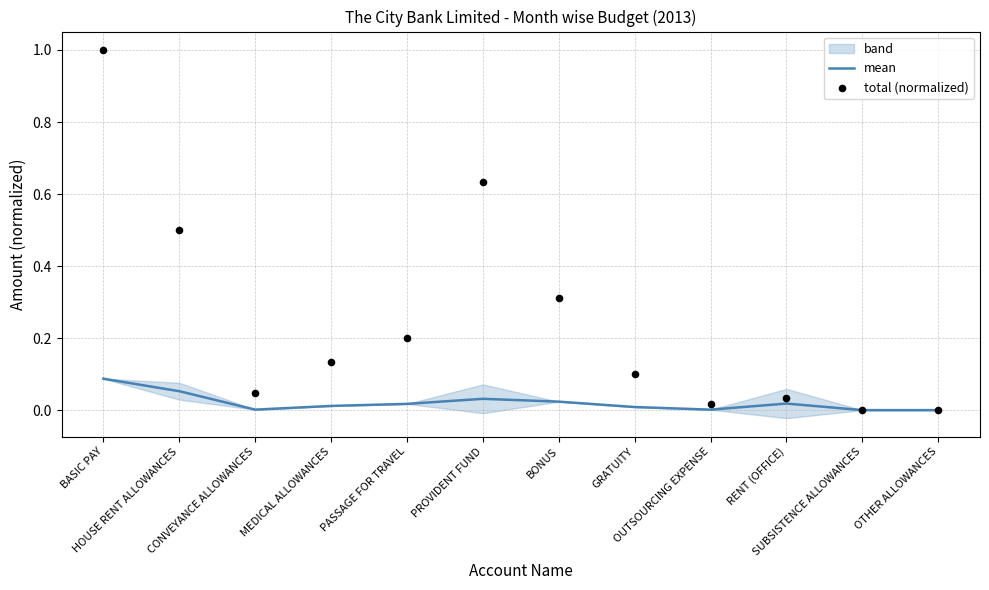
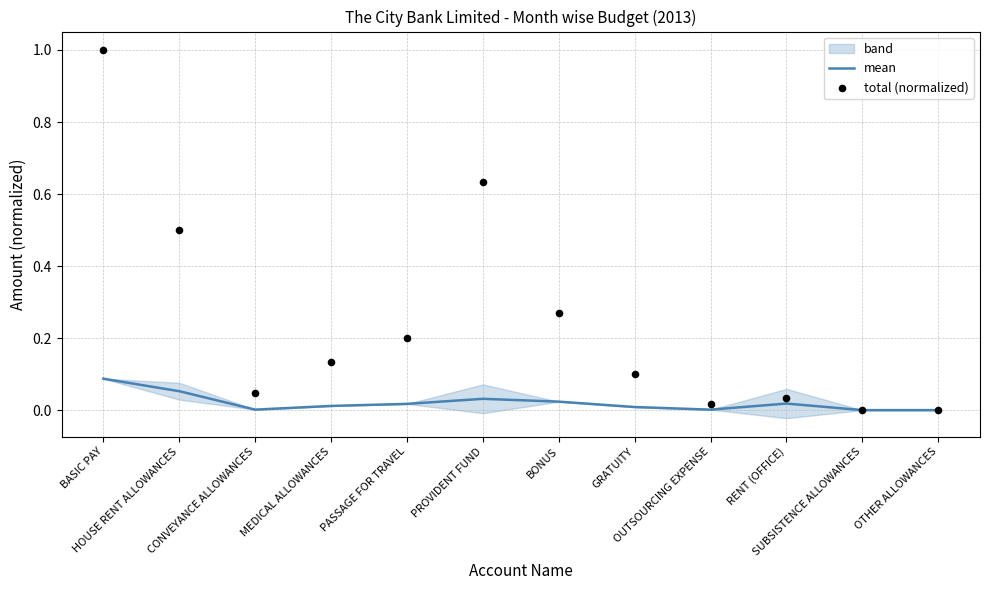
  {
    "total (normalized)": {
-     "BONUS": 0.31
+     "BONUS": 0.27
    }
  }
